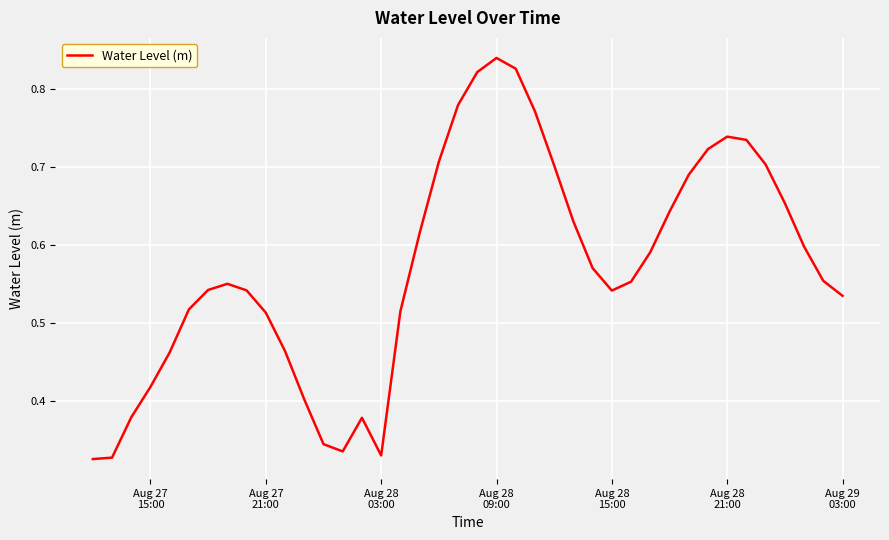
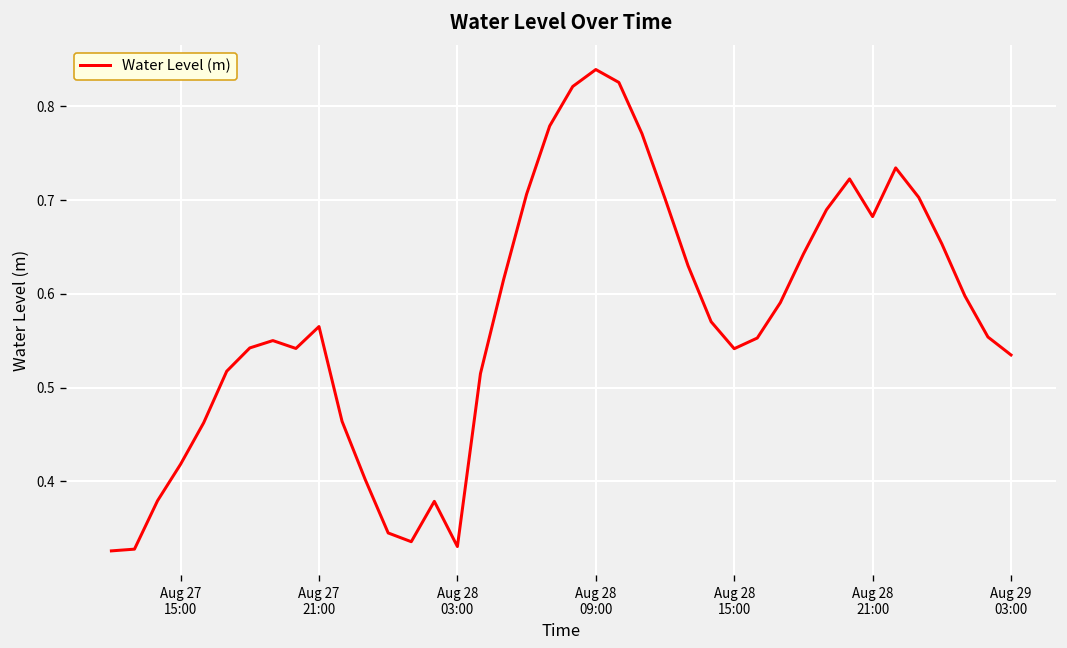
  {
    "Aug 27 15:00": 0.42,
-   "Aug 27 21:00": 0.51,
+   "Aug 27 21:00": 0.57,
    "Aug 28 03:00": 0.33,
    "Aug 28 09:00": 0.84,
    "Aug 28 15:00": 0.54,
-   "Aug 28 21:00": 0.74,
+   "Aug 28 21:00": 0.68,
    "Aug 29 03:00": 0.53
  }
